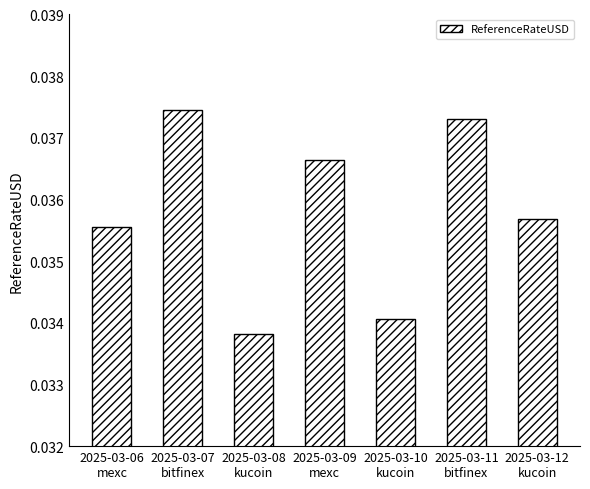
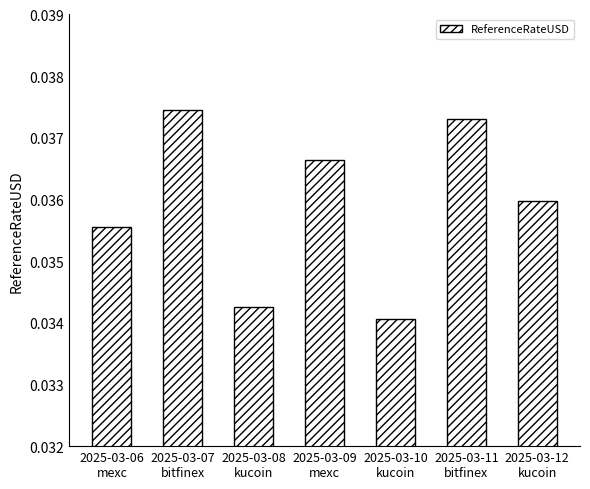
  {
    "2025-03-06 mexc": 0.0356,
    "2025-03-07 bitfinex": 0.0374,
-   "2025-03-08 kucoin": 0.0338,
+   "2025-03-08 kucoin": 0.0343,
    "2025-03-09 mexc": 0.0366,
    "2025-03-10 kucoin": 0.0341,
    "2025-03-11 bitfinex": 0.0373,
-   "2025-03-12 kucoin": 0.0357
+   "2025-03-12 kucoin": 0.0360
  }
